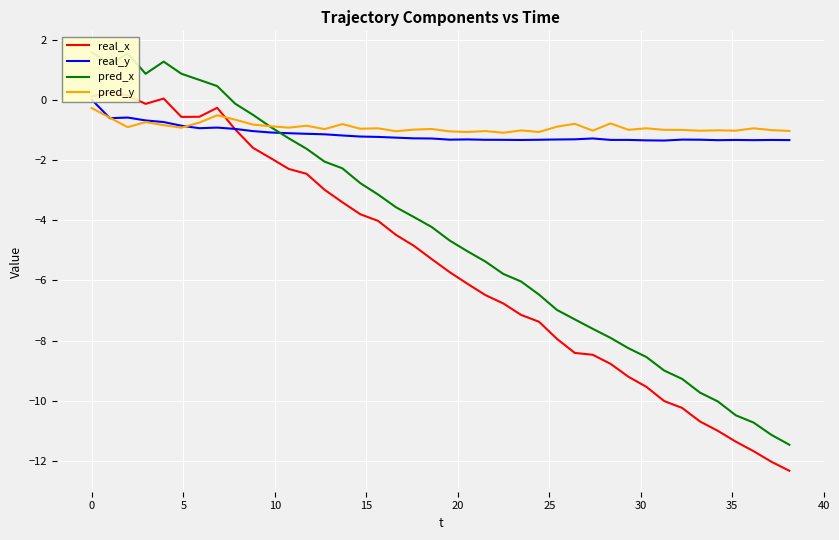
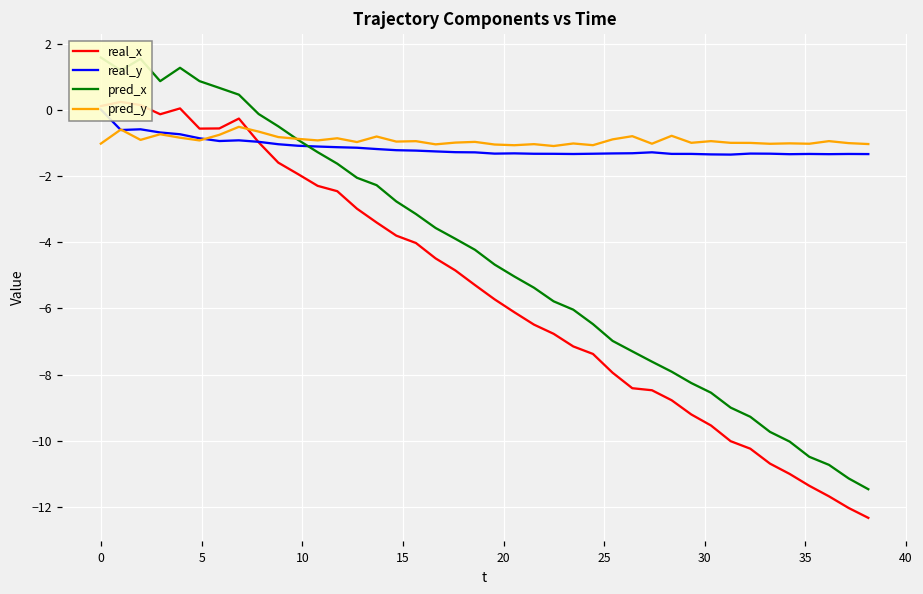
  {
    "pred_y": {
-     "0": -0.3
+     "0": -1.0
    }
  }
